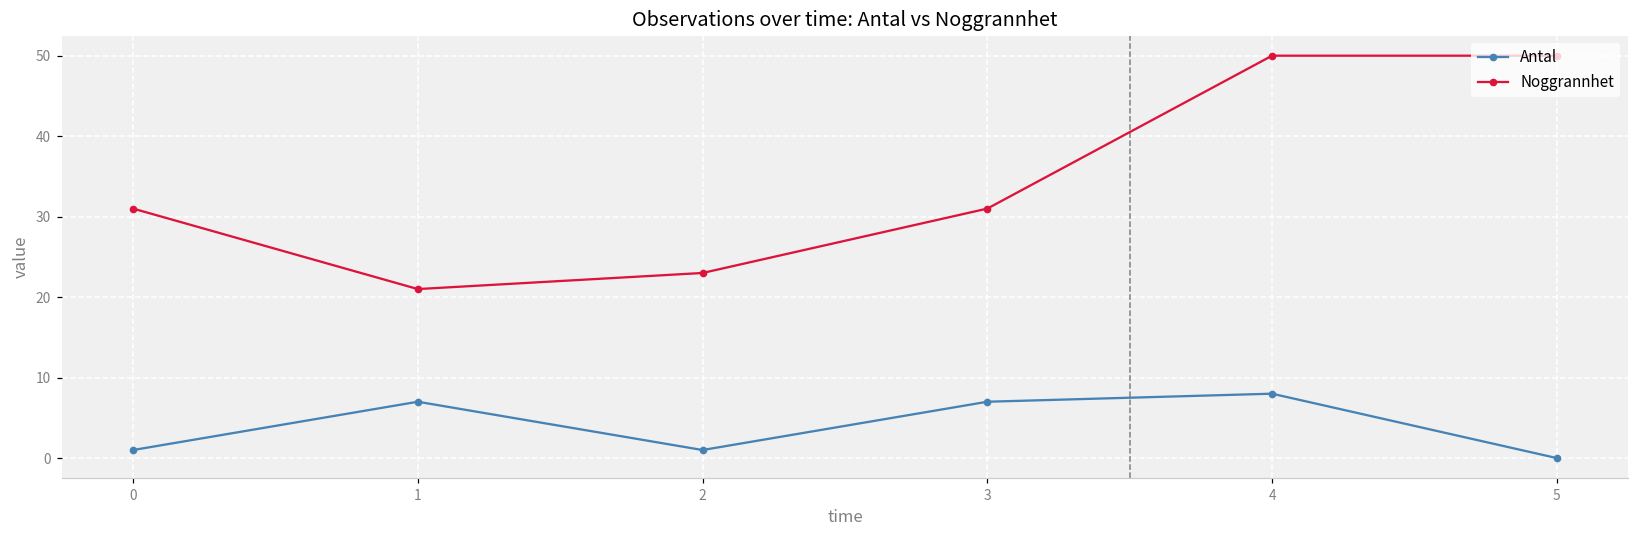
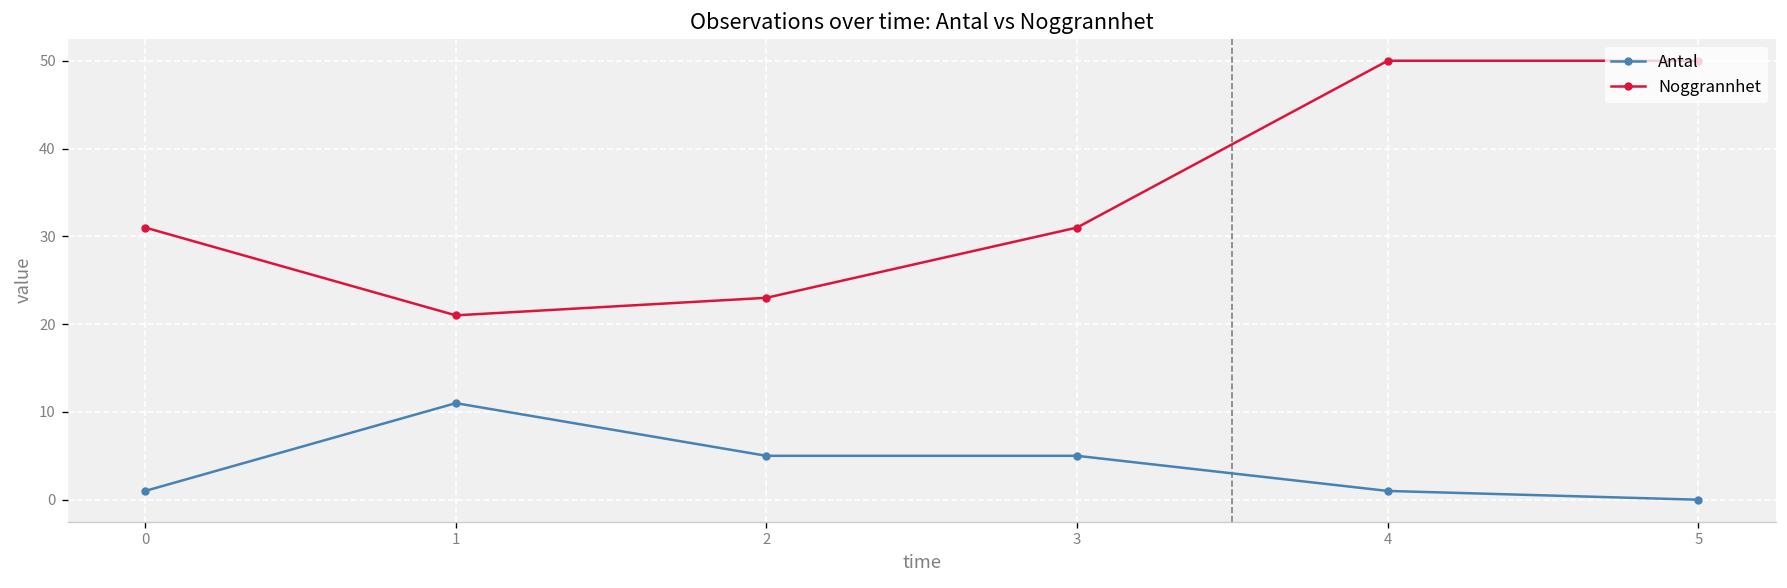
  {
    "Antal": {
      "0": 1,
-     "1": 7,
-     "2": 1,
-     "3": 7,
-     "4": 8,
+     "1": 11,
+     "2": 5,
+     "3": 5,
+     "4": 1,
      "5": 0
    },
    "Noggrannhet": {
      "0": 31,
      "1": 21,
      "2": 23,
      "3": 31,
      "4": 50
    }
  }
